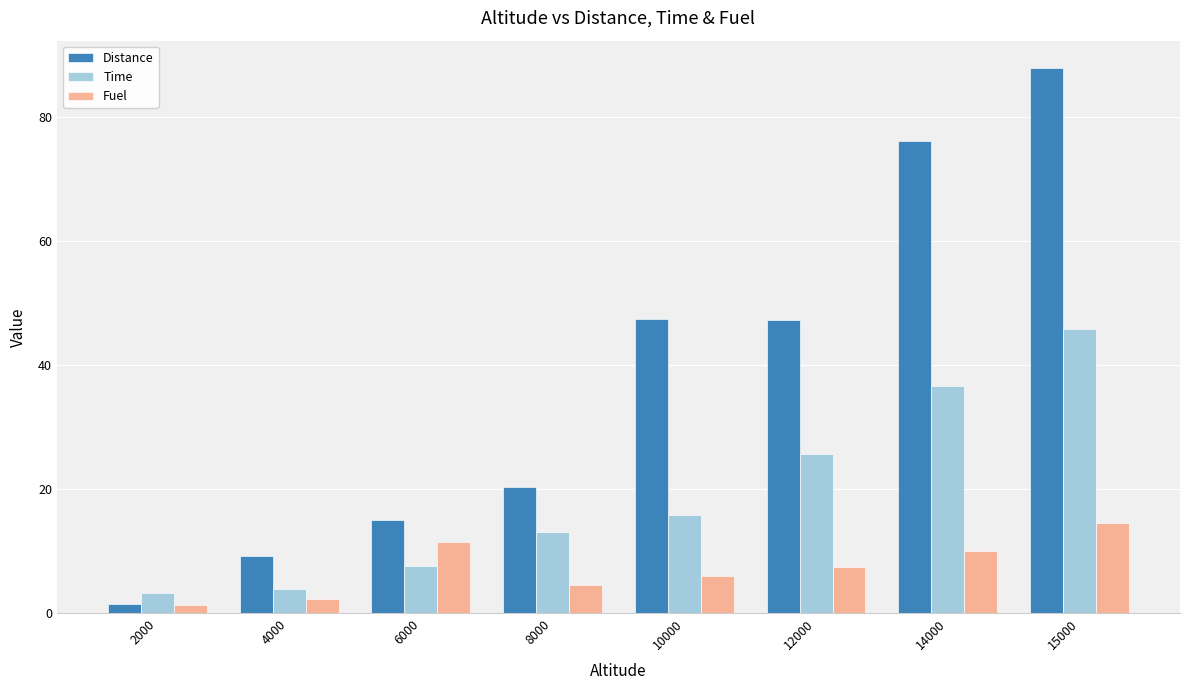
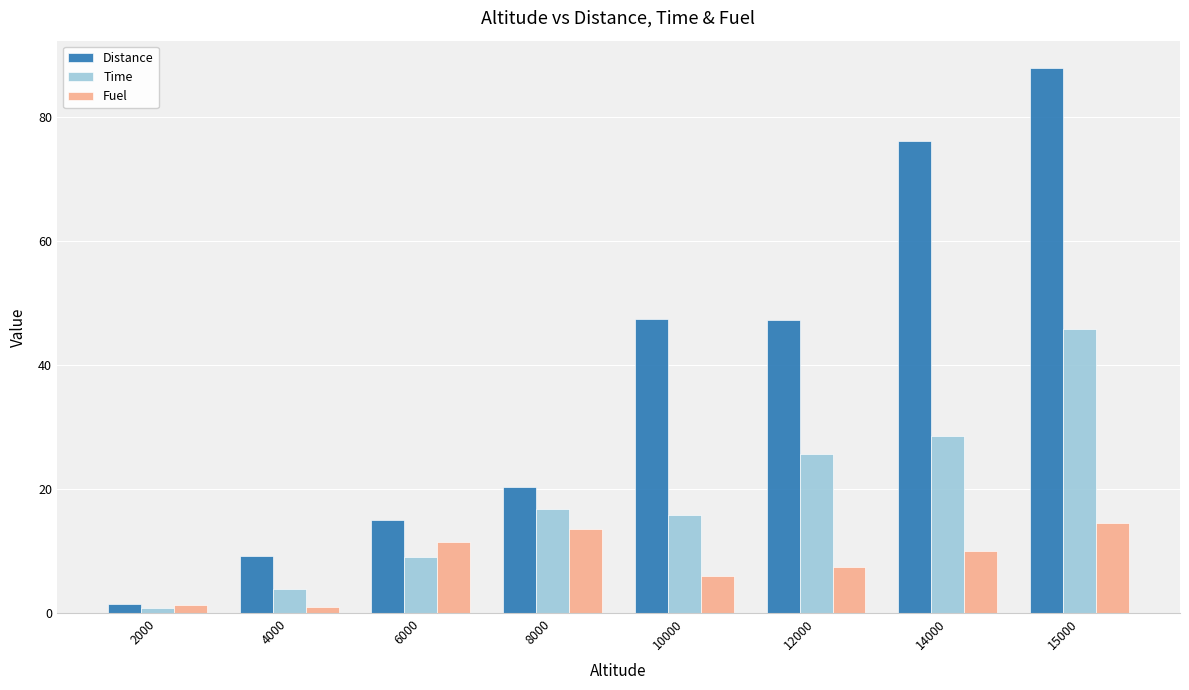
  {
    "Distance": {
      "2000": 1,
      "4000": 9,
      "6000": 15,
      "8000": 20,
      "10000": 47,
      "12000": 47,
      "14000": 76,
      "15000": 88
    },
    "Time": {
-     "2000": 3,
+     "2000": 1,
      "4000": 4,
-     "6000": 8,
-     "8000": 13,
+     "6000": 9,
+     "8000": 17,
      "10000": 16,
      "12000": 26,
-     "14000": 37,
+     "14000": 29,
      "15000": 46
    },
    "Fuel": {
      "2000": 1,
-     "4000": 2,
+     "4000": 1,
      "6000": 12,
-     "8000": 5,
+     "8000": 14,
      "10000": 6,
      "12000": 8,
      "14000": 10,
      "15000": 15
    }
  }
